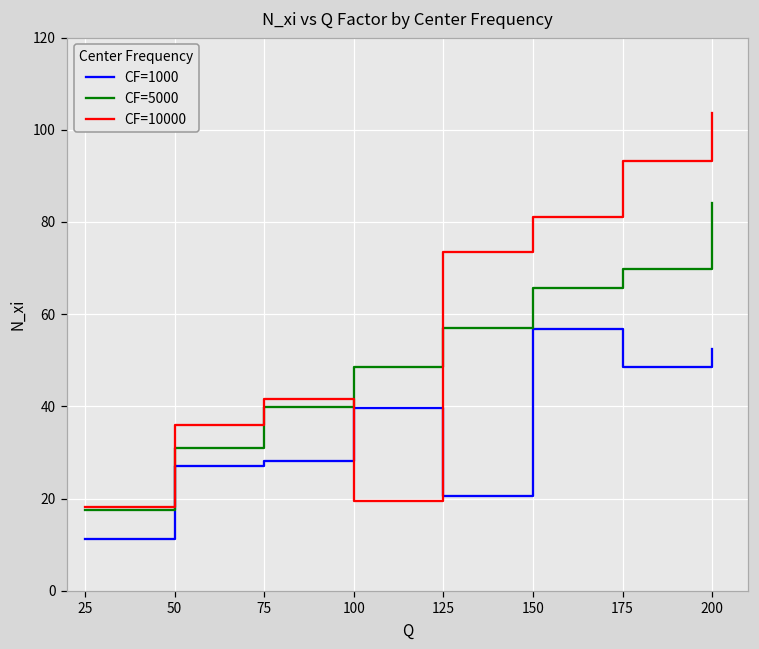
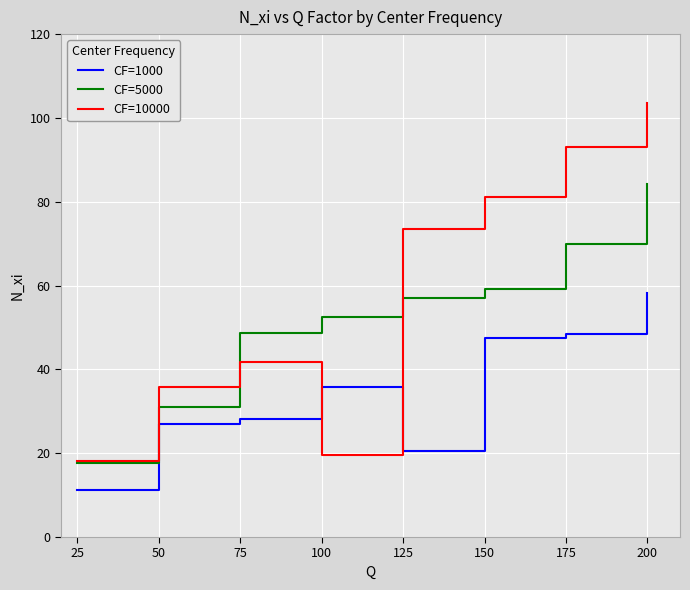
  {
    "CF=1000": {
      "25": 11,
      "50": 27,
      "75": 28,
-     "100": 40,
+     "100": 36,
      "125": 21,
-     "150": 57,
+     "150": 47,
      "175": 48,
-     "200": 52
+     "200": 58
    },
    "CF=5000": {
      "25": 18,
      "50": 31,
-     "75": 40,
-     "100": 49,
+     "75": 49,
+     "100": 52,
      "125": 57,
-     "150": 66,
+     "150": 59,
      "175": 70,
      "200": 84
    },
    "CF=10000": {
      "25": 18,
      "50": 36,
      "75": 42,
      "100": 20,
      "125": 73,
      "150": 81,
      "175": 93,
      "200": 104
    }
  }
